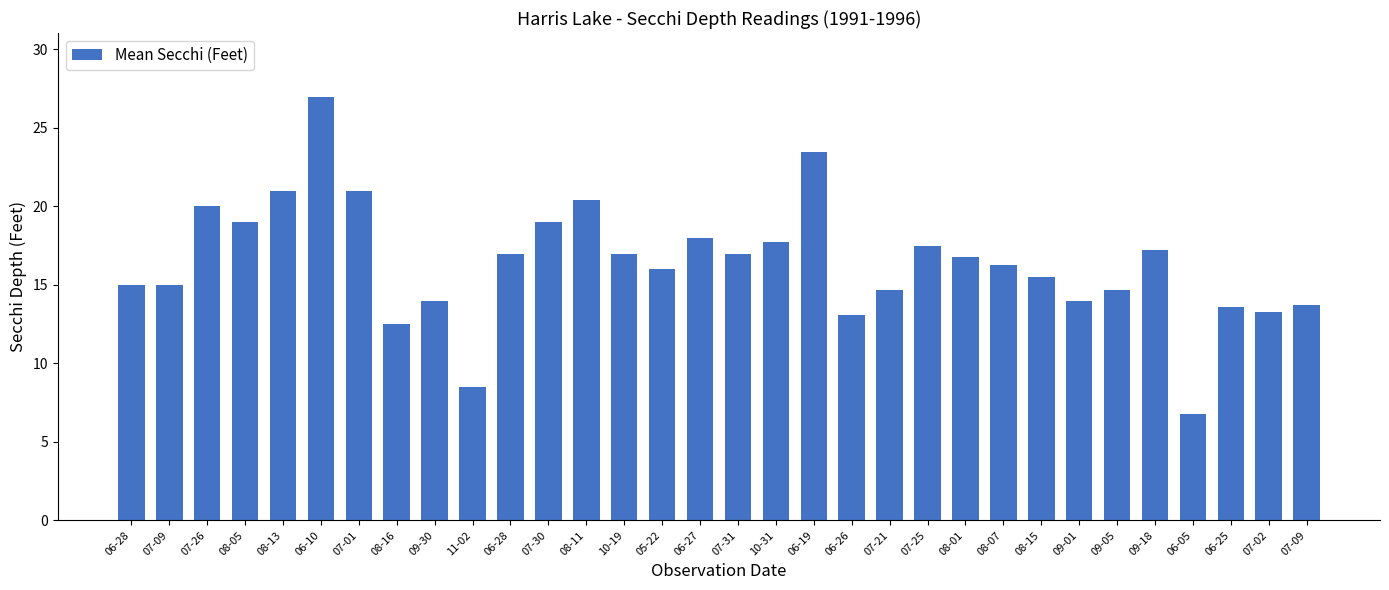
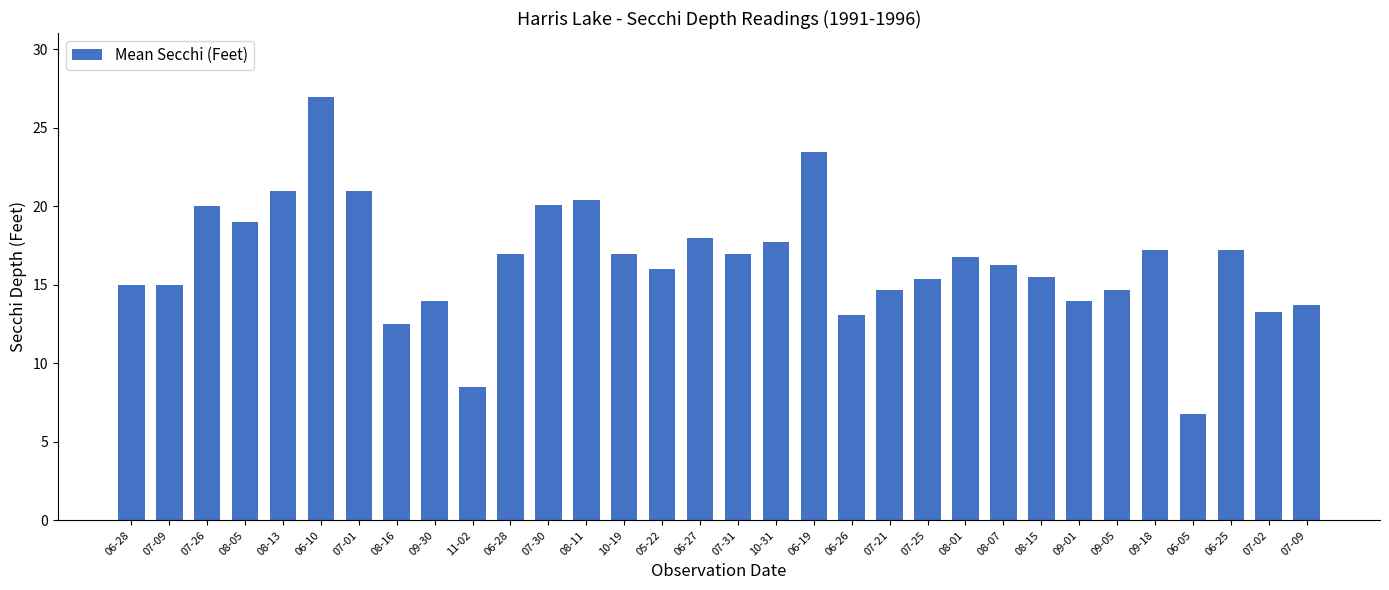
  {
    "07-26": 20.0,
    "08-05": 19.0,
    "08-13": 21.0,
    "06-10": 27.0,
    "07-01": 21.0,
    "08-16": 12.5,
    "09-30": 14.0,
    "11-02": 8.5,
-   "07-30": 19.0,
+   "07-30": 20.1,
    "08-11": 20.4,
    "10-19": 17.0,
    "05-22": 16.0,
    "06-27": 18.0,
    "07-31": 17.0,
    "10-31": 17.8,
    "06-19": 23.5,
    "06-26": 13.1,
    "07-21": 14.7,
-   "07-25": 17.5,
+   "07-25": 15.4,
    "08-01": 16.8,
    "08-07": 16.3,
    "08-15": 15.5,
    "09-01": 14.0,
    "09-05": 14.7,
    "09-18": 17.3,
    "06-05": 6.8,
-   "06-25": 13.6,
+   "06-25": 17.3,
    "07-02": 13.3
  }
